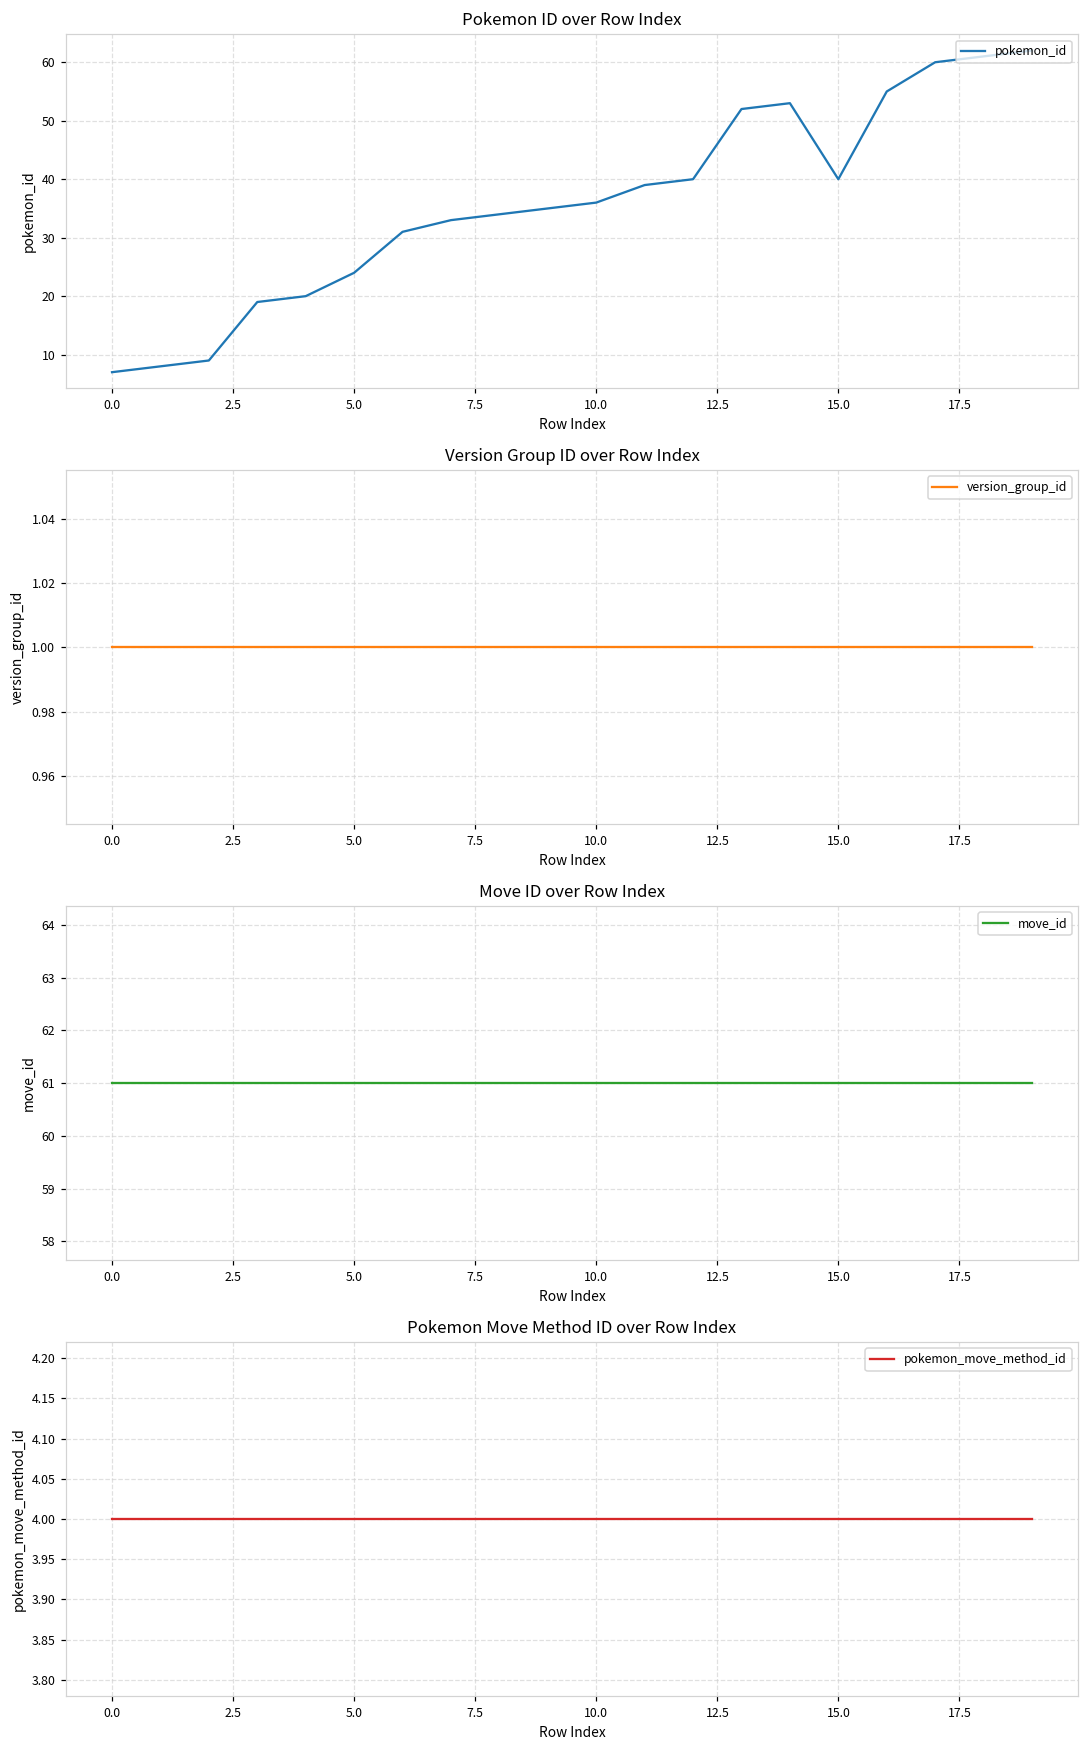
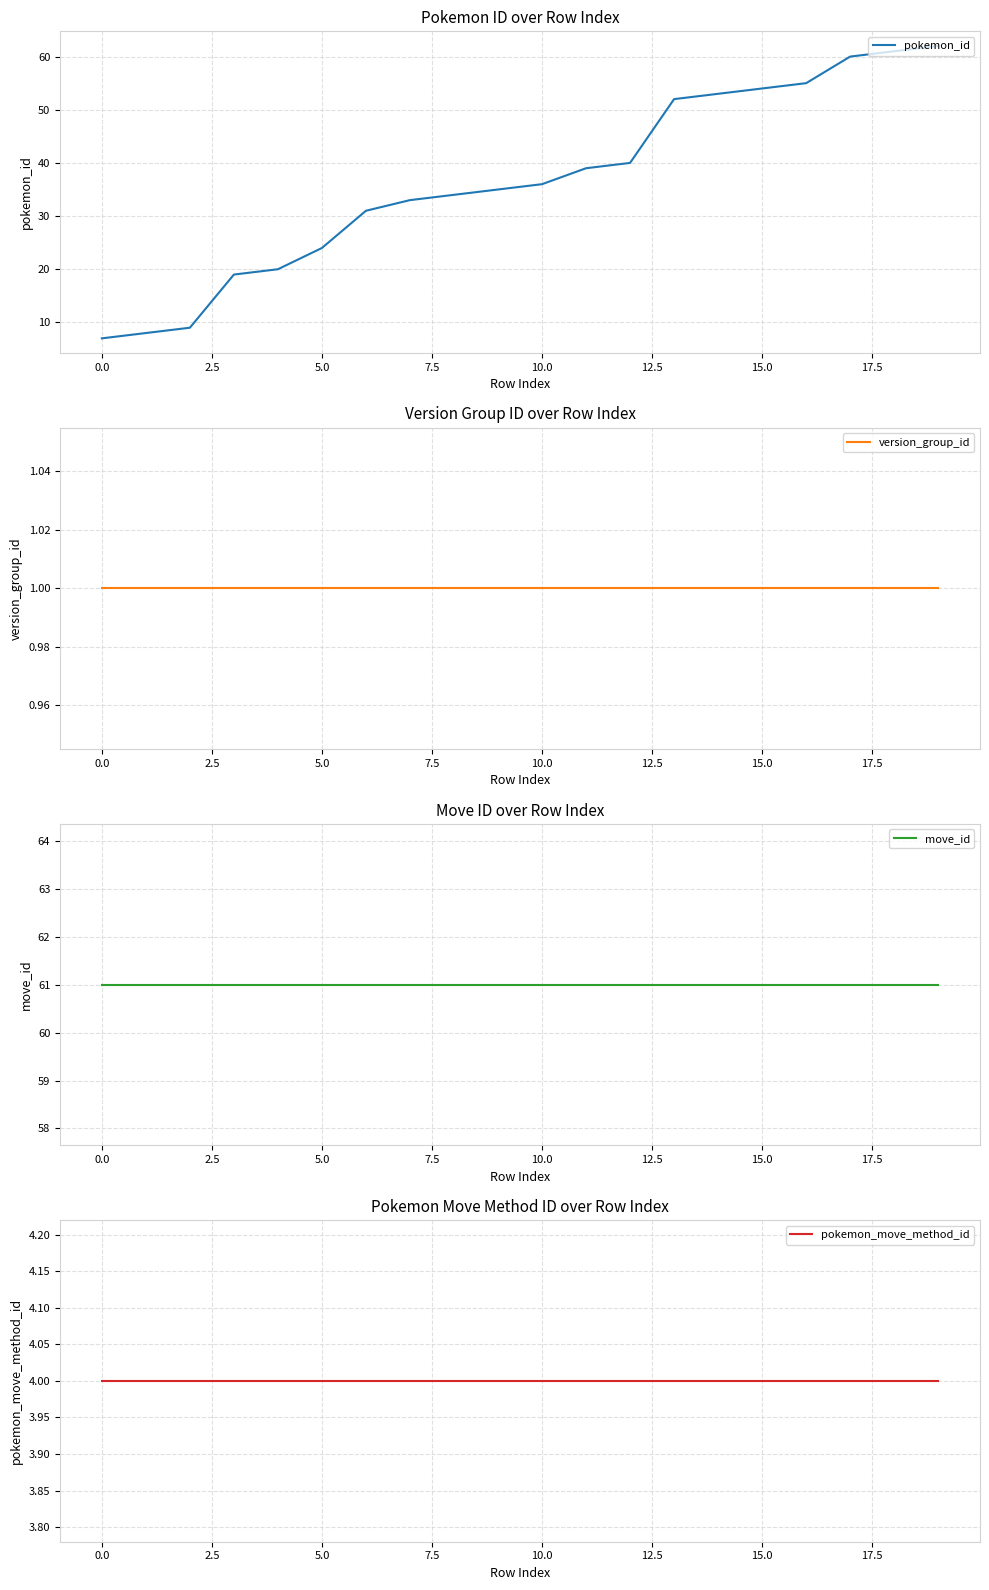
  {
    "Pokemon ID over Row Index": {
      "0.0": 7,
      "5.0": 24,
      "10.0": 36,
-     "15.0": 40
+     "15.0": 54
    },
    "Version Group ID over Row Index": {
      "0.0": 1.000,
      "5.0": 1.000,
      "10.0": 1.000,
      "15.0": 1.000
    },
    "Move ID over Row Index": {
      "0.0": 61.0,
      "5.0": 61.0,
      "10.0": 61.0,
      "15.0": 61.0
    },
    "Pokemon Move Method ID over Row Index": {
      "0.0": 4.00,
      "5.0": 4.00,
      "10.0": 4.00,
      "15.0": 4.00
    }
  }
